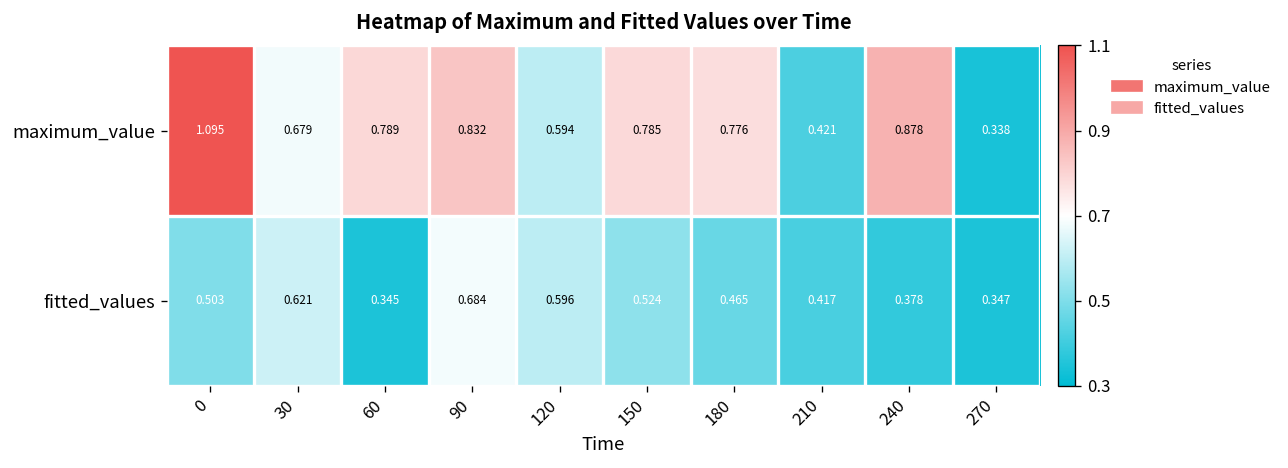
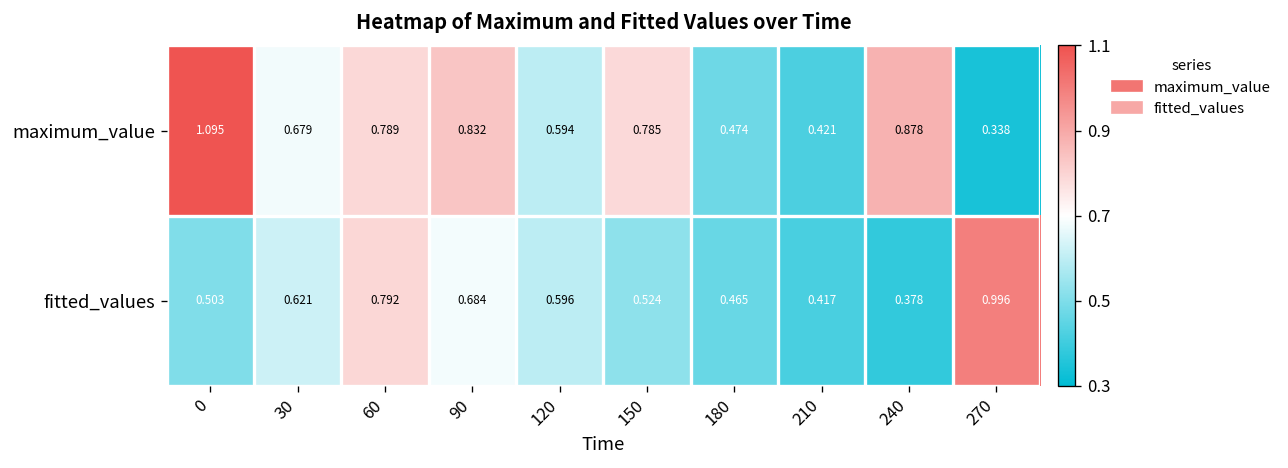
  {
    "maximum_value": {
      "0": 1.095,
      "30": 0.679,
      "60": 0.789,
      "90": 0.832,
      "120": 0.594,
      "150": 0.785,
-     "180": 0.776,
+     "180": 0.474,
      "210": 0.421,
      "240": 0.878,
      "270": 0.338
    },
    "fitted_values": {
      "0": 0.503,
      "30": 0.621,
-     "60": 0.345,
+     "60": 0.792,
      "90": 0.684,
      "120": 0.596,
      "150": 0.524,
      "180": 0.465,
      "210": 0.417,
      "240": 0.378,
-     "270": 0.347
+     "270": 0.996
    }
  }
